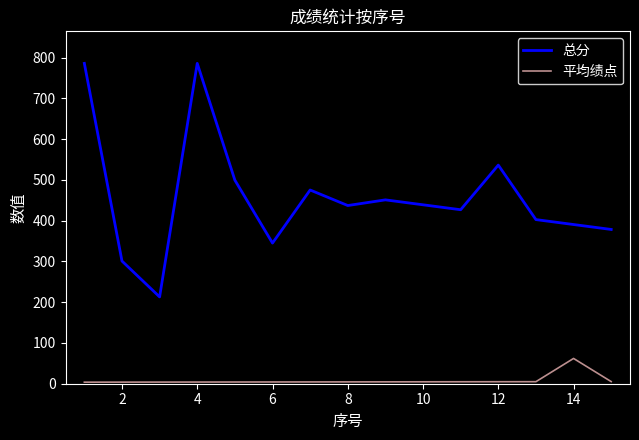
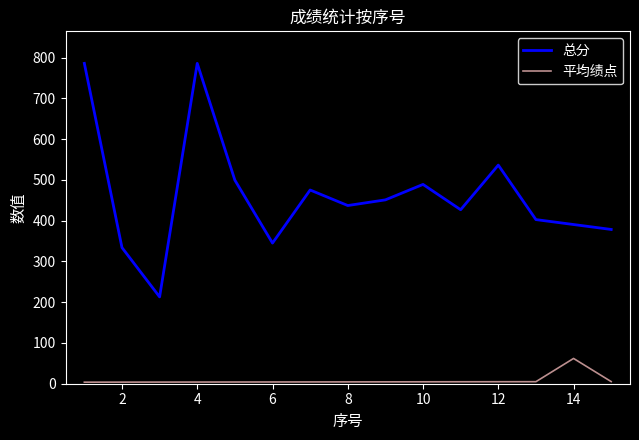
  {
    "总分": {
-     "2": 300,
+     "2": 330,
      "4": 790,
      "6": 350,
      "8": 440,
-     "10": 440,
+     "10": 490,
      "12": 540,
      "14": 390
    },
    "平均绩点": {
      "2": 0,
      "4": 0,
      "6": 0,
      "8": 0,
      "10": 0,
      "12": 0,
      "14": 60
    }
  }
